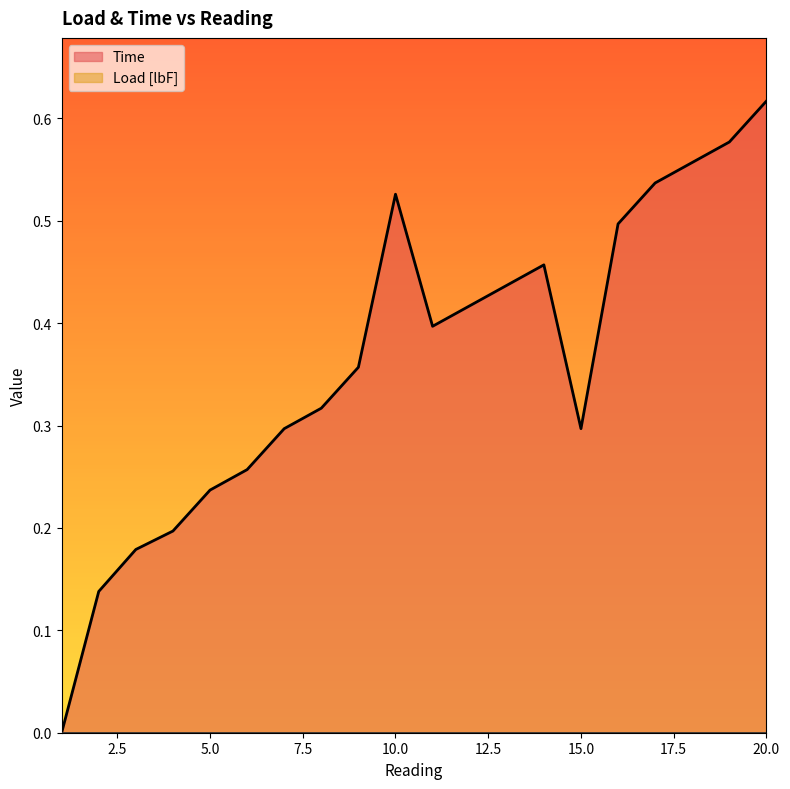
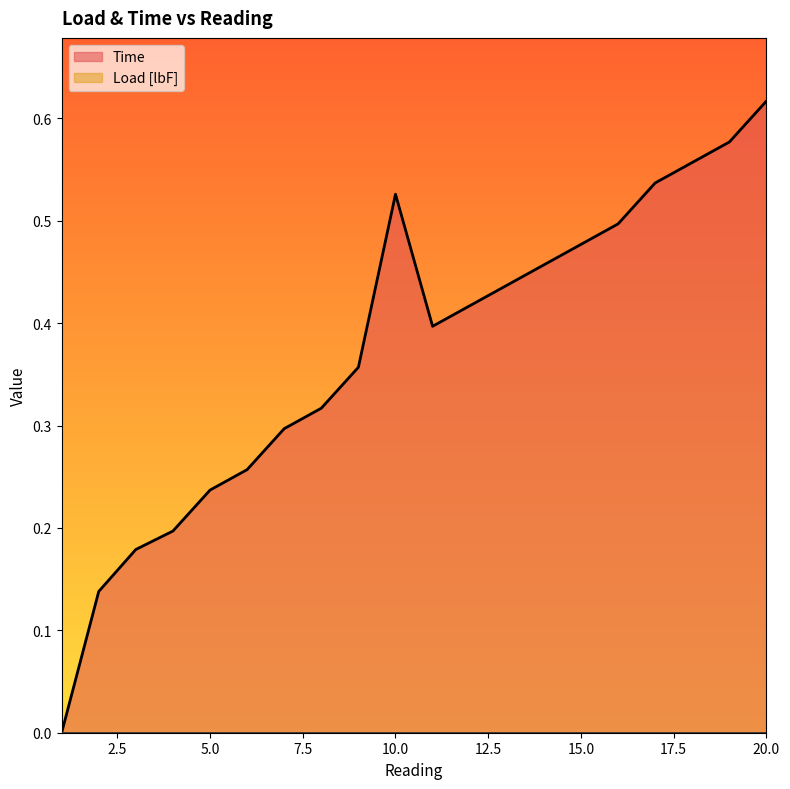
  {
    "Time": {
      "5.0": 0.237,
      "10.0": 0.526,
-     "15.0": 0.297,
+     "15.0": 0.477,
      "20.0": 0.617
    },
    "Load [lbF]": {
      "5.0": 0.000,
      "10.0": 0.000,
      "15.0": 0.000,
      "20.0": 0.000
    }
  }
